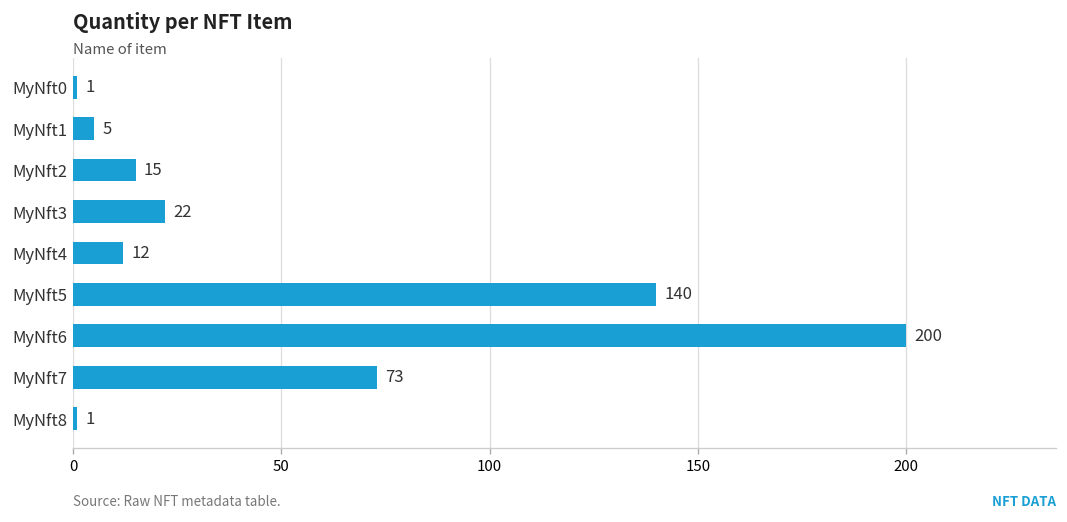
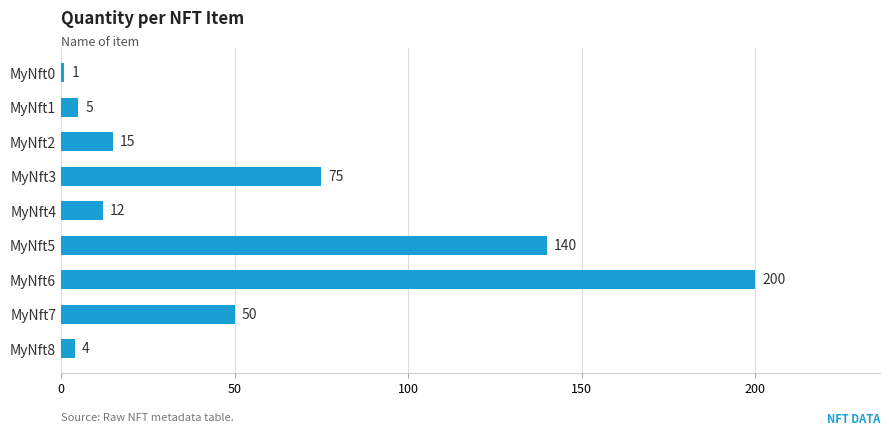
  {
    "MyNft0": 1,
    "MyNft1": 5,
    "MyNft2": 15,
-   "MyNft3": 22,
+   "MyNft3": 75,
    "MyNft4": 12,
    "MyNft5": 140,
    "MyNft6": 200,
-   "MyNft7": 73,
-   "MyNft8": 1
+   "MyNft7": 50,
+   "MyNft8": 4
  }
